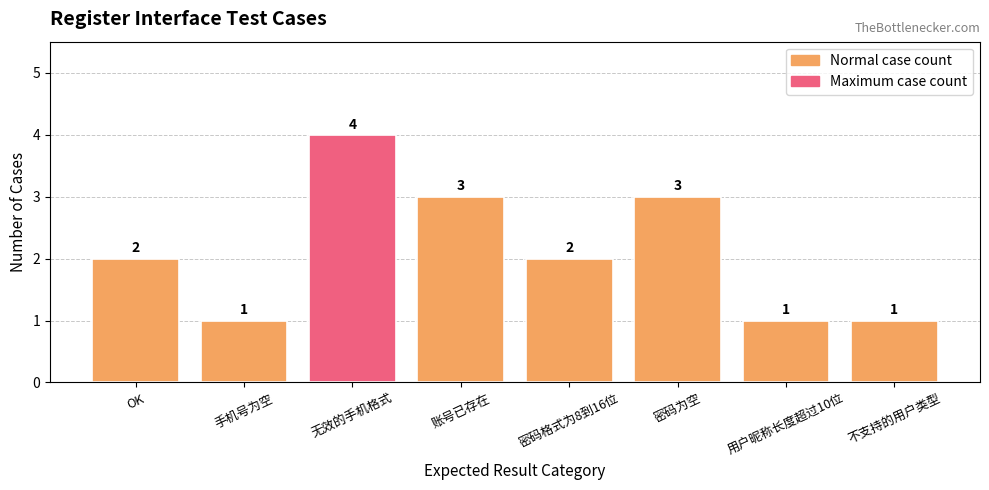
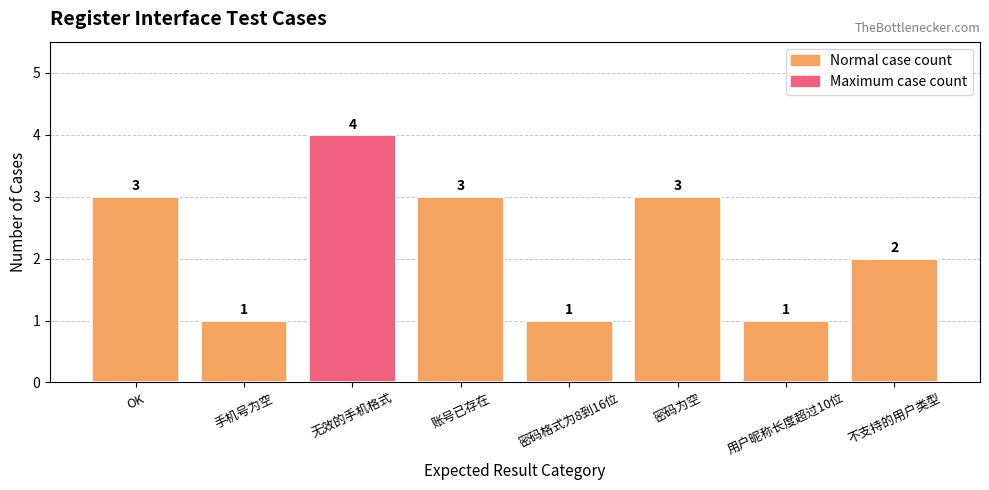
  {
-   "OK": 2,
+   "OK": 3,
    "手机号为空": 1,
    "无效的手机格式": 4,
    "账号已存在": 3,
-   "密码格式为8到16位": 2,
+   "密码格式为8到16位": 1,
    "密码为空": 3,
    "用户昵称长度超过10位": 1,
-   "不支持的用户类型": 1
+   "不支持的用户类型": 2
  }
